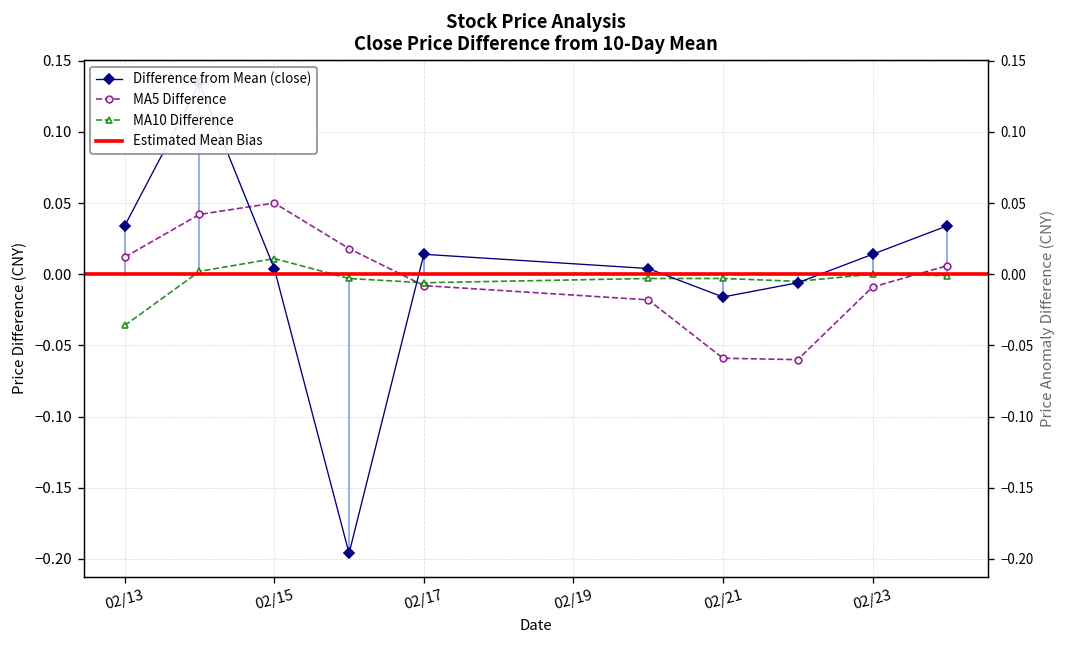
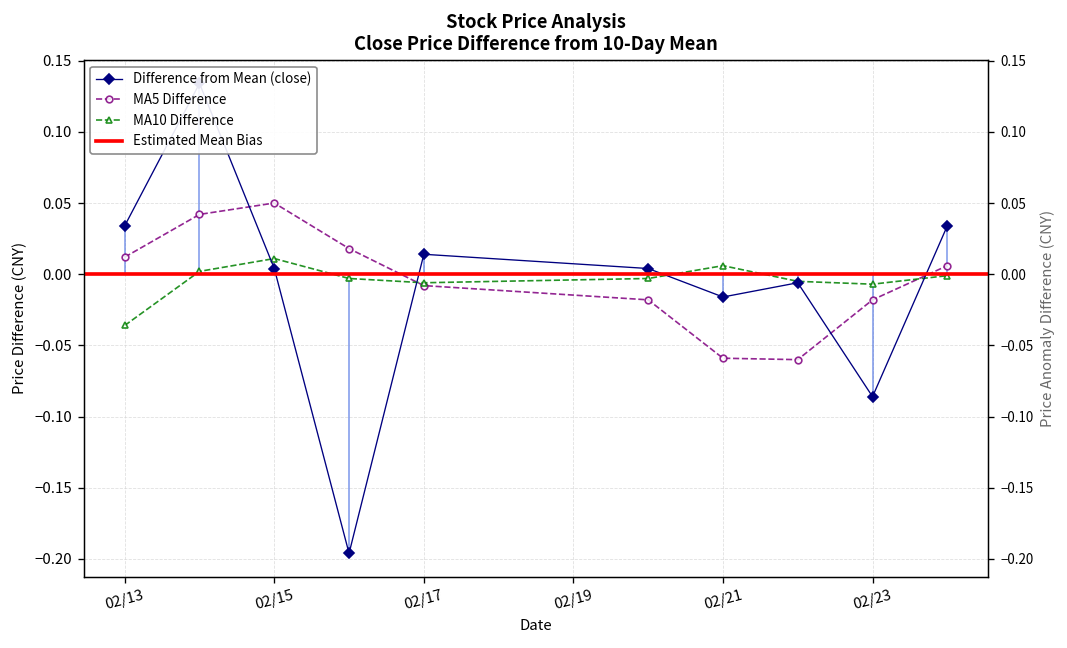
  {
    "Difference from Mean (close)": {
      "02/13": 0.034,
      "02/15": 0.004,
      "02/17": 0.014,
      "02/21": -0.016,
-     "02/23": 0.014
+     "02/23": -0.086
    },
    "MA5 Difference": {
      "02/13": 0.012,
      "02/15": 0.050,
      "02/21": -0.059,
-     "02/23": -0.009
+     "02/23": -0.018
    },
    "MA10 Difference": {
      "02/13": -0.036,
      "02/15": 0.011,
-     "02/21": -0.003,
-     "02/23": 0.000
+     "02/21": 0.006,
+     "02/23": -0.007
    }
  }
